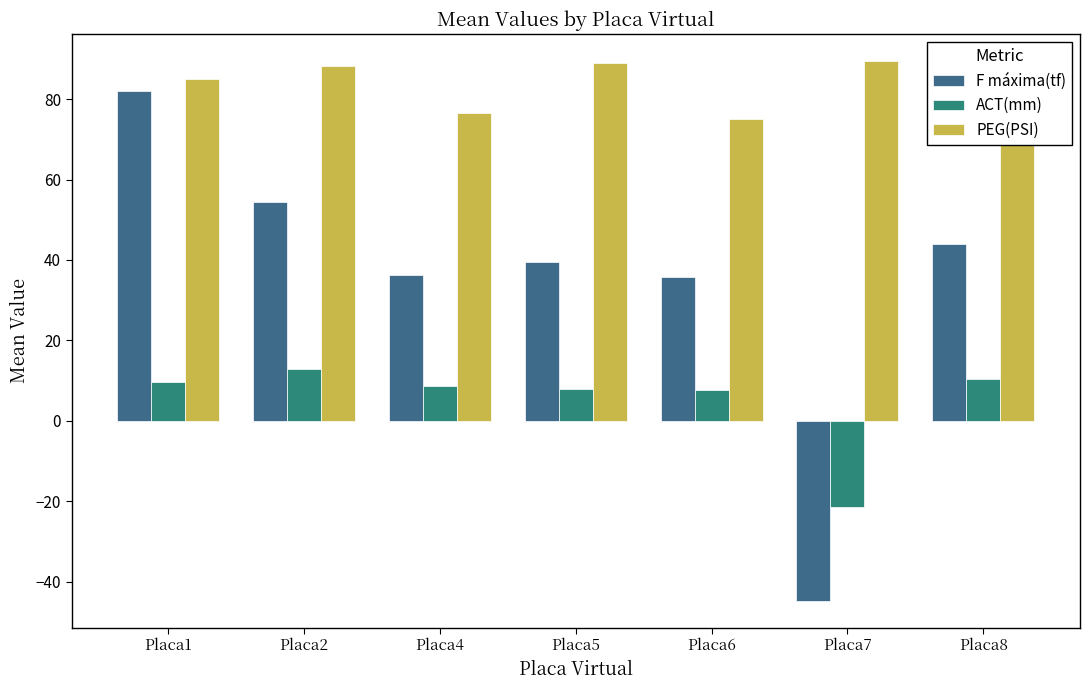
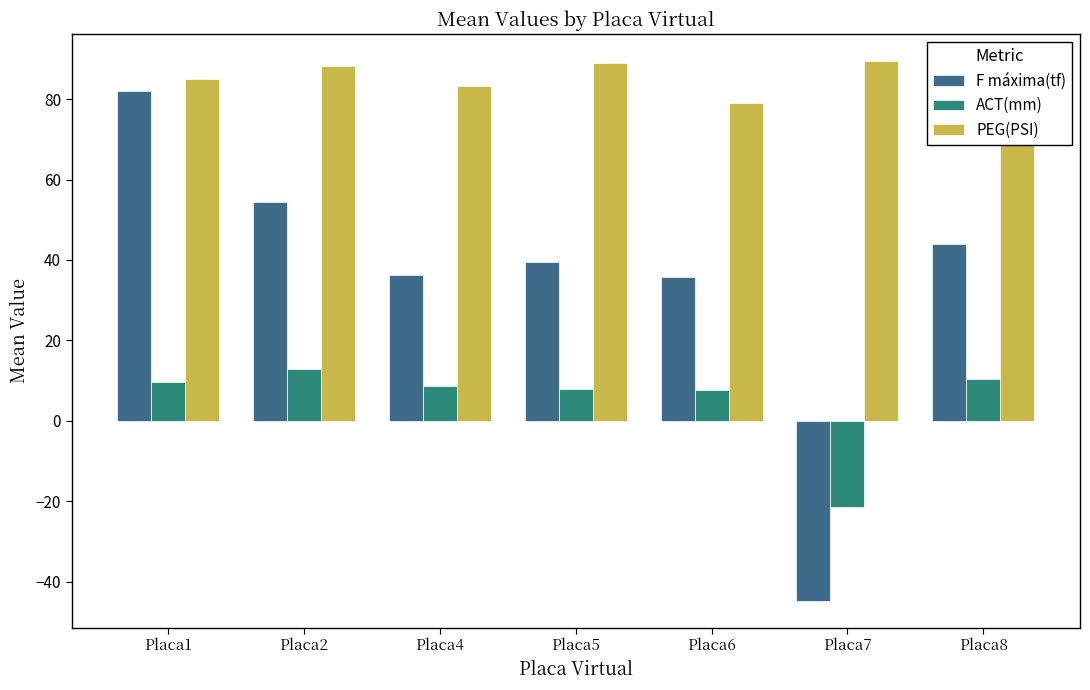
  {
    "PEG(PSI)": {
      "Placa1": 85,
      "Placa2": 88,
-     "Placa4": 77,
+     "Placa4": 83,
      "Placa5": 89,
-     "Placa6": 75,
+     "Placa6": 79,
      "Placa7": 89
    }
  }
